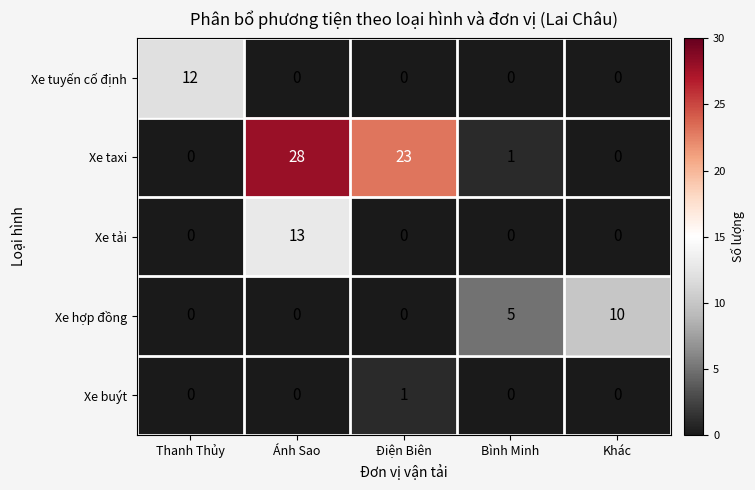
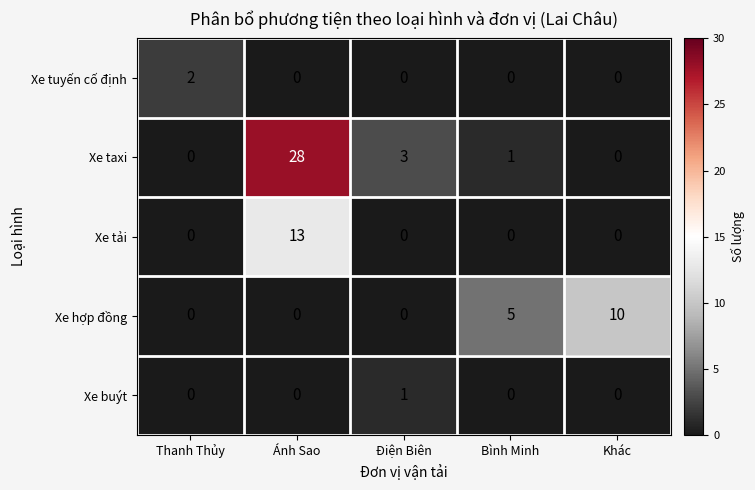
  {
    "Xe tuyến cố định": {
-     "Thanh Thủy": 12
+     "Thanh Thủy": 2
    },
    "Xe taxi": {
      "Ánh Sao": 28,
-     "Điện Biên": 23
+     "Điện Biên": 3
    },
    "Xe tải": {
      "Ánh Sao": 13
    },
    "Xe hợp đồng": {
      "Bình Minh": 5,
      "Khác": 10
    }
  }
